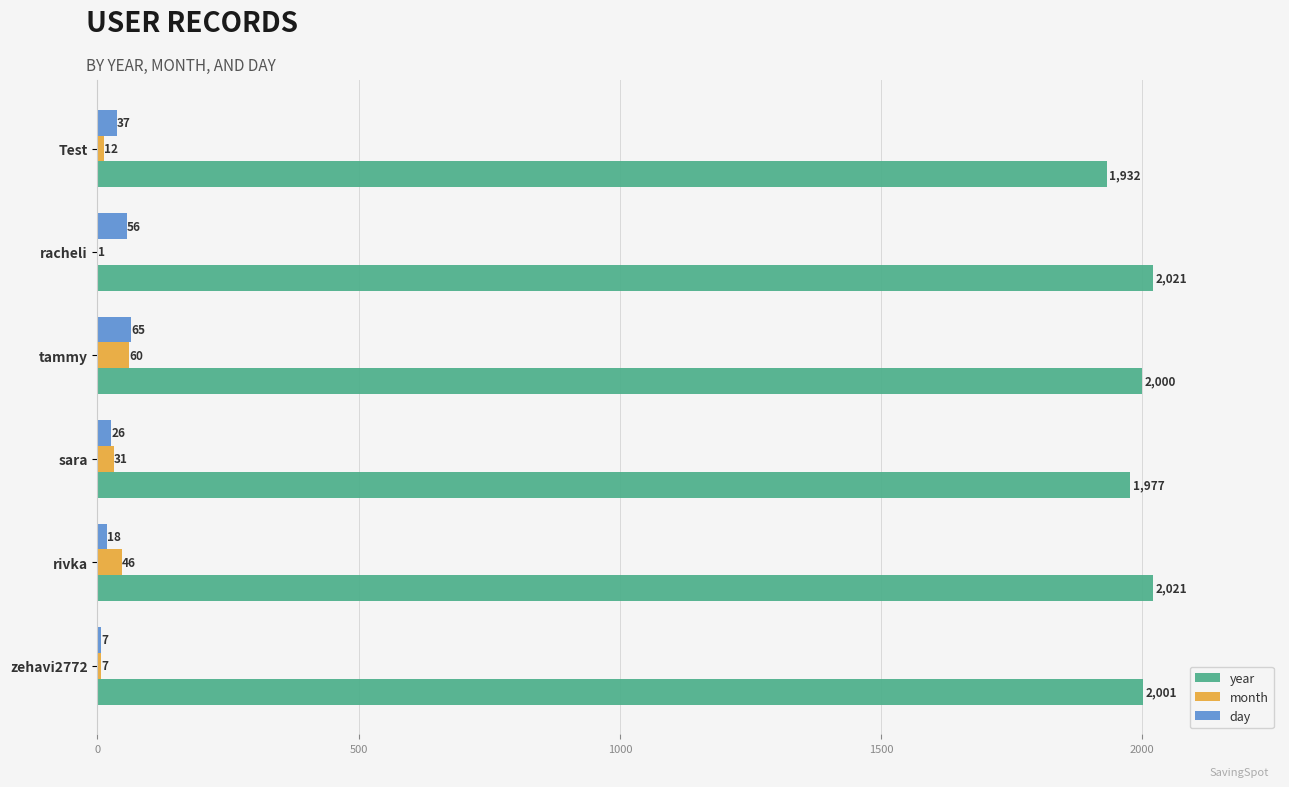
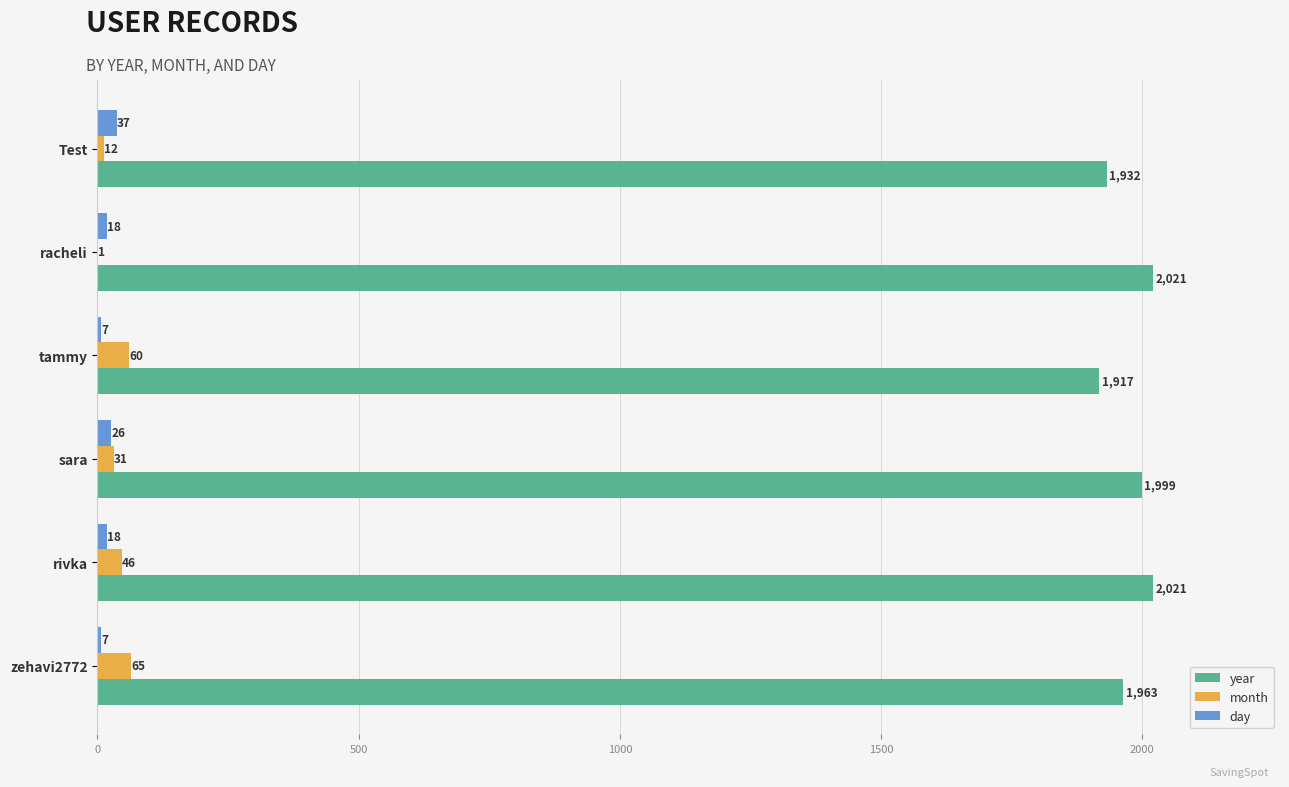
  {
    "year": {
      "Test": "1,932",
      "racheli": "2,021",
-     "tammy": "2,000",
-     "sara": "1,977",
+     "tammy": "1,917",
+     "sara": "1,999",
      "rivka": "2,021",
-     "zehavi2772": "2,001"
+     "zehavi2772": "1,963"
    },
    "month": {
      "Test": "12",
      "racheli": "1",
      "tammy": "60",
      "sara": "31",
      "rivka": "46",
-     "zehavi2772": "7"
+     "zehavi2772": "65"
    },
    "day": {
      "Test": "37",
-     "racheli": "56",
-     "tammy": "65",
+     "racheli": "18",
+     "tammy": "7",
      "sara": "26",
      "rivka": "18",
      "zehavi2772": "7"
    }
  }
